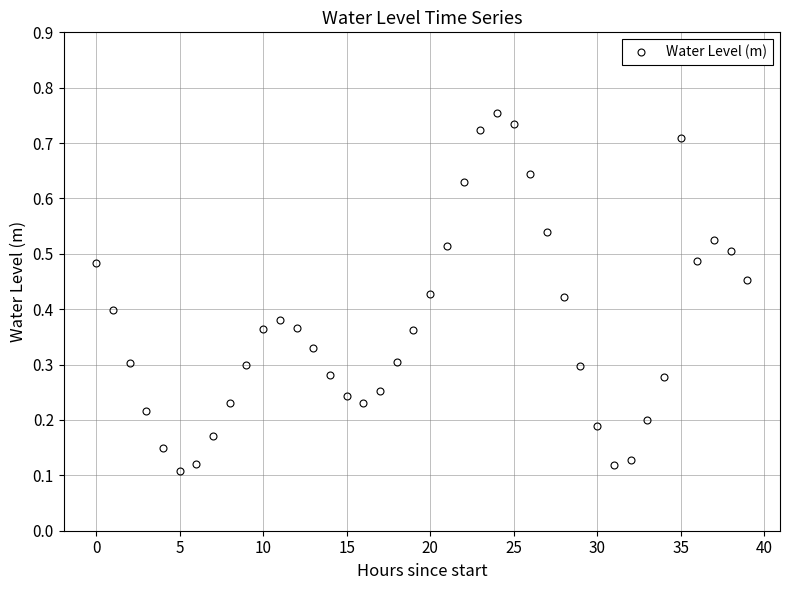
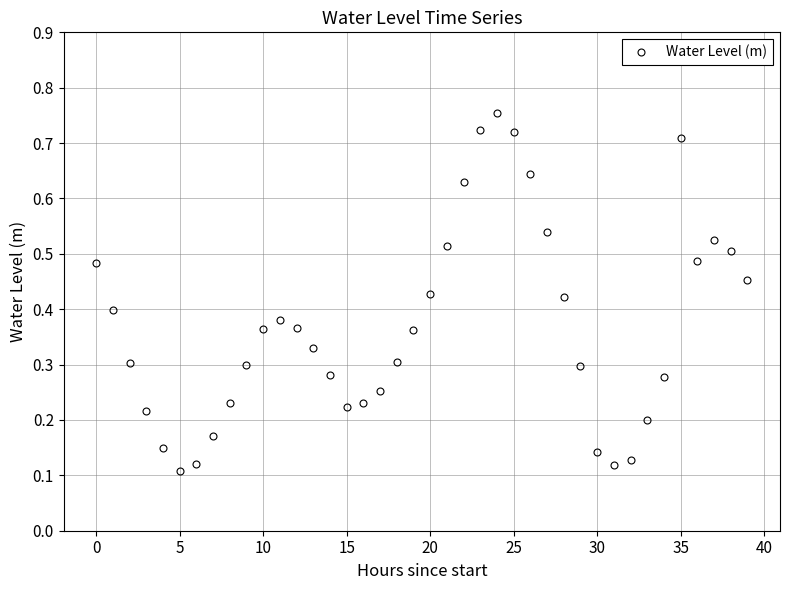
  {
    "0": 0.48,
    "5": 0.11,
    "10": 0.36,
-   "15": 0.24,
+   "15": 0.22,
    "20": 0.43,
-   "25": 0.73,
-   "30": 0.19,
+   "25": 0.72,
+   "30": 0.14,
    "35": 0.71
  }
